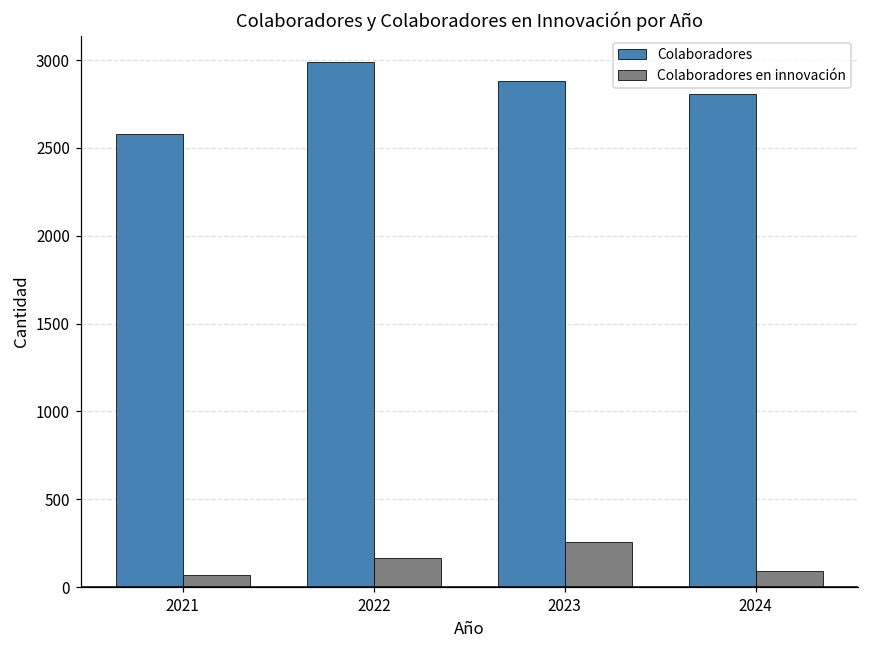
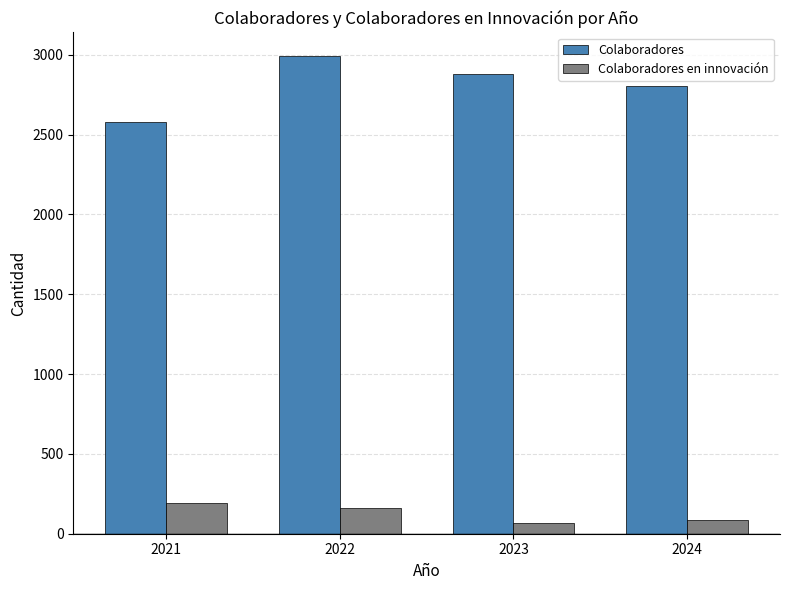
  {
    "Colaboradores": {
      "2021": 2580,
      "2022": 2990,
      "2023": 2880,
      "2024": 2810
    },
    "Colaboradores en innovación": {
-     "2021": 70,
+     "2021": 190,
      "2022": 160,
-     "2023": 260,
+     "2023": 70,
      "2024": 90
    }
  }
